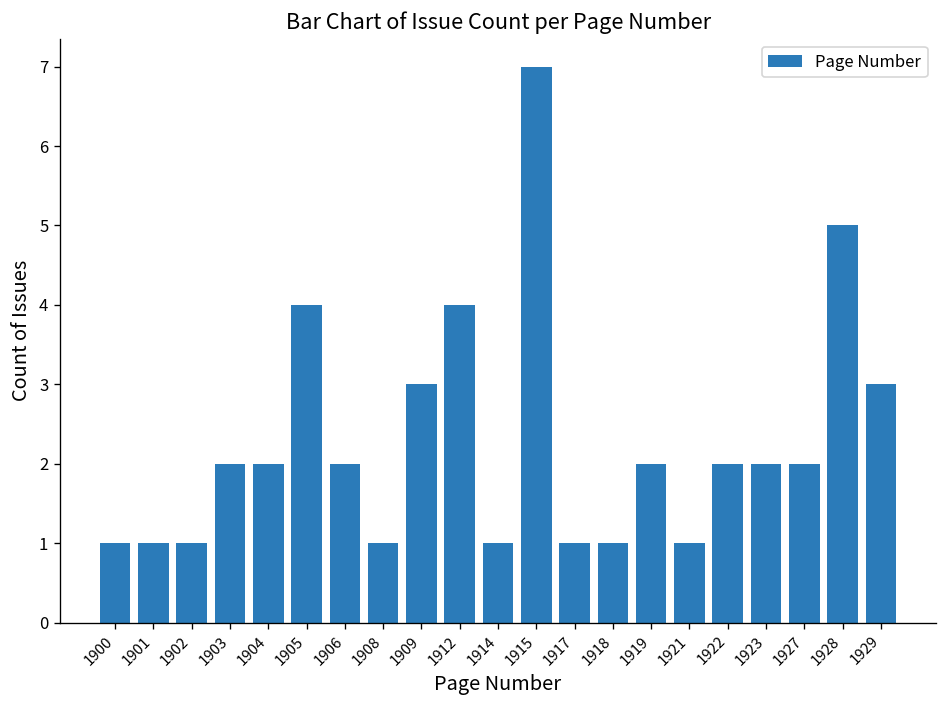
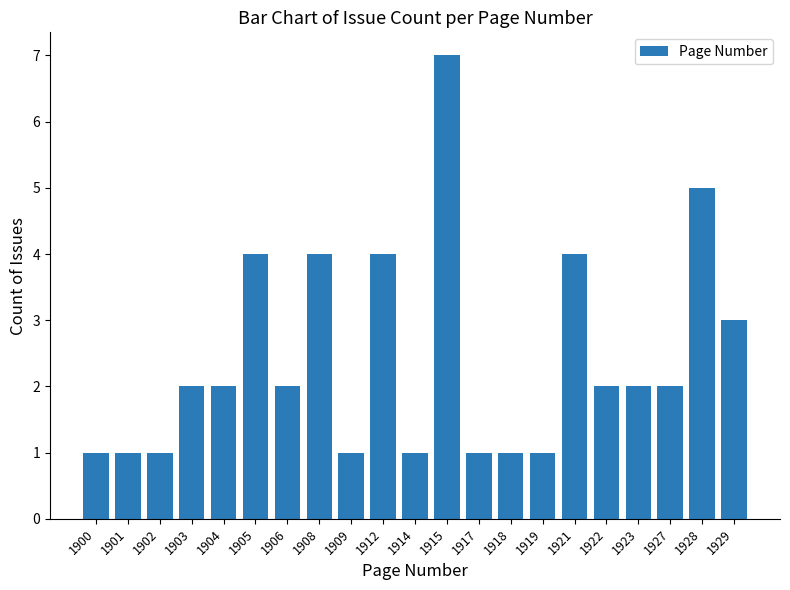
  {
    "1900": 1,
    "1901": 1,
    "1902": 1,
    "1903": 2,
    "1904": 2,
    "1905": 4,
    "1906": 2,
-   "1908": 1,
-   "1909": 3,
+   "1908": 4,
+   "1909": 1,
    "1912": 4,
    "1914": 1,
    "1915": 7,
    "1917": 1,
    "1918": 1,
-   "1919": 2,
-   "1921": 1,
+   "1919": 1,
+   "1921": 4,
    "1922": 2,
    "1923": 2,
    "1927": 2,
    "1928": 5,
    "1929": 3
  }
